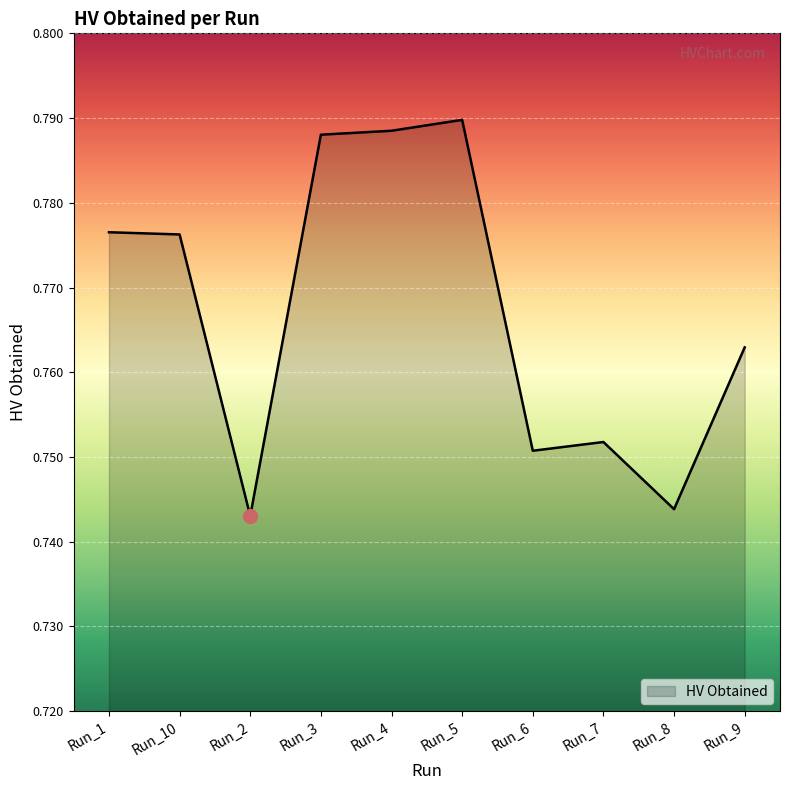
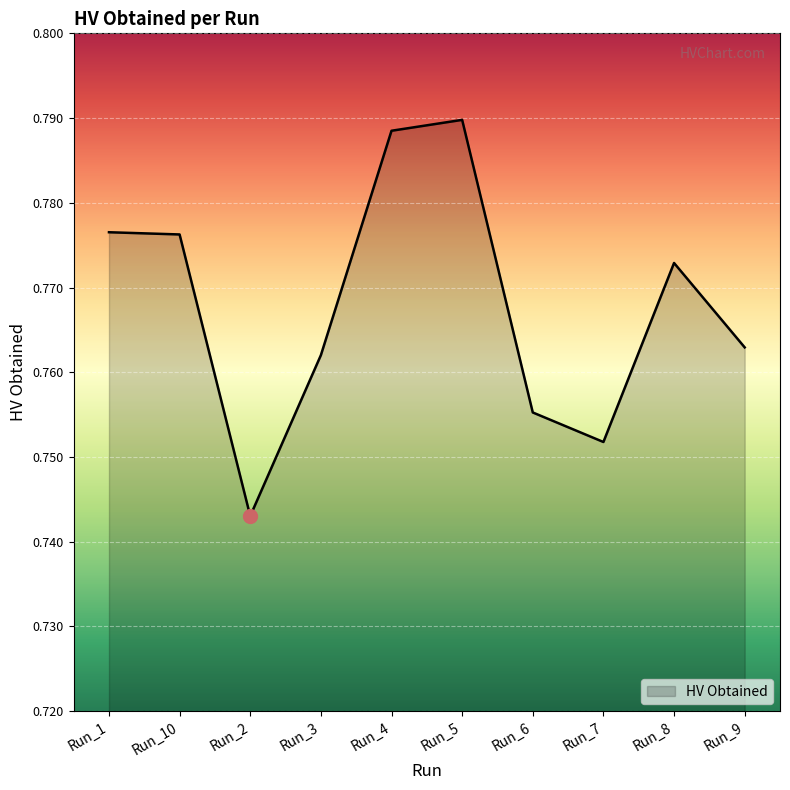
  {
    "HV Obtained": {
      "Run_1": 0.777,
      "Run_10": 0.776,
-     "Run_3": 0.788,
+     "Run_3": 0.762,
      "Run_4": 0.789,
      "Run_5": 0.790,
-     "Run_6": 0.751,
+     "Run_6": 0.755,
      "Run_7": 0.752,
-     "Run_8": 0.744,
+     "Run_8": 0.773,
      "Run_9": 0.763
    }
  }
